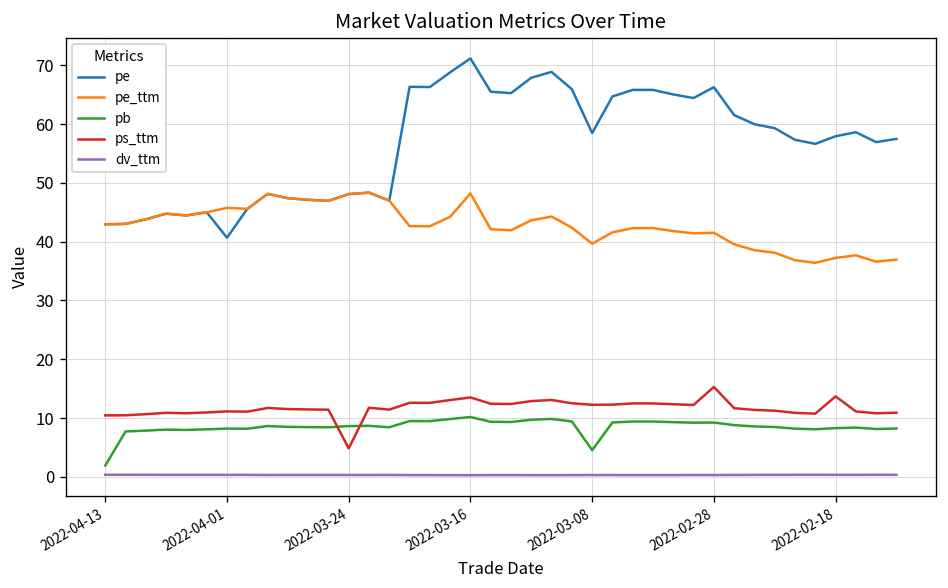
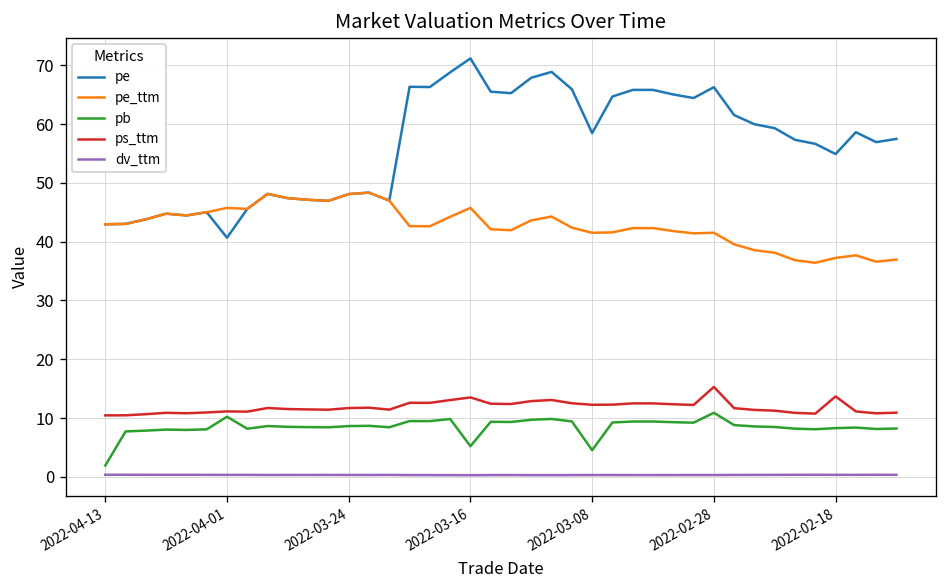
  {
    "pe": {
      "2022-04-01": 41,
      "2022-03-16": 71,
      "2022-03-08": 58,
      "2022-02-28": 66,
-     "2022-02-18": 58
+     "2022-02-18": 55
    },
    "pe_ttm": {
      "2022-04-01": 46,
-     "2022-03-16": 48,
-     "2022-03-08": 40,
+     "2022-03-16": 46,
+     "2022-03-08": 42,
      "2022-02-28": 42,
      "2022-02-18": 37
    },
    "pb": {
      "2022-04-13": 2,
-     "2022-04-01": 8,
+     "2022-04-01": 10,
      "2022-03-24": 9,
-     "2022-03-16": 10,
+     "2022-03-16": 5,
      "2022-03-08": 5,
-     "2022-02-28": 9,
+     "2022-02-28": 11,
      "2022-02-18": 8
    },
    "ps_ttm": {
      "2022-04-13": 10,
      "2022-04-01": 11,
-     "2022-03-24": 5,
+     "2022-03-24": 12,
      "2022-03-16": 14,
      "2022-03-08": 12,
      "2022-02-28": 15,
      "2022-02-18": 14
    },
    "dv_ttm": {
      "2022-04-13": 0,
      "2022-04-01": 0,
      "2022-03-24": 0,
      "2022-03-16": 0,
      "2022-03-08": 0,
      "2022-02-28": 0,
      "2022-02-18": 0
    }
  }
